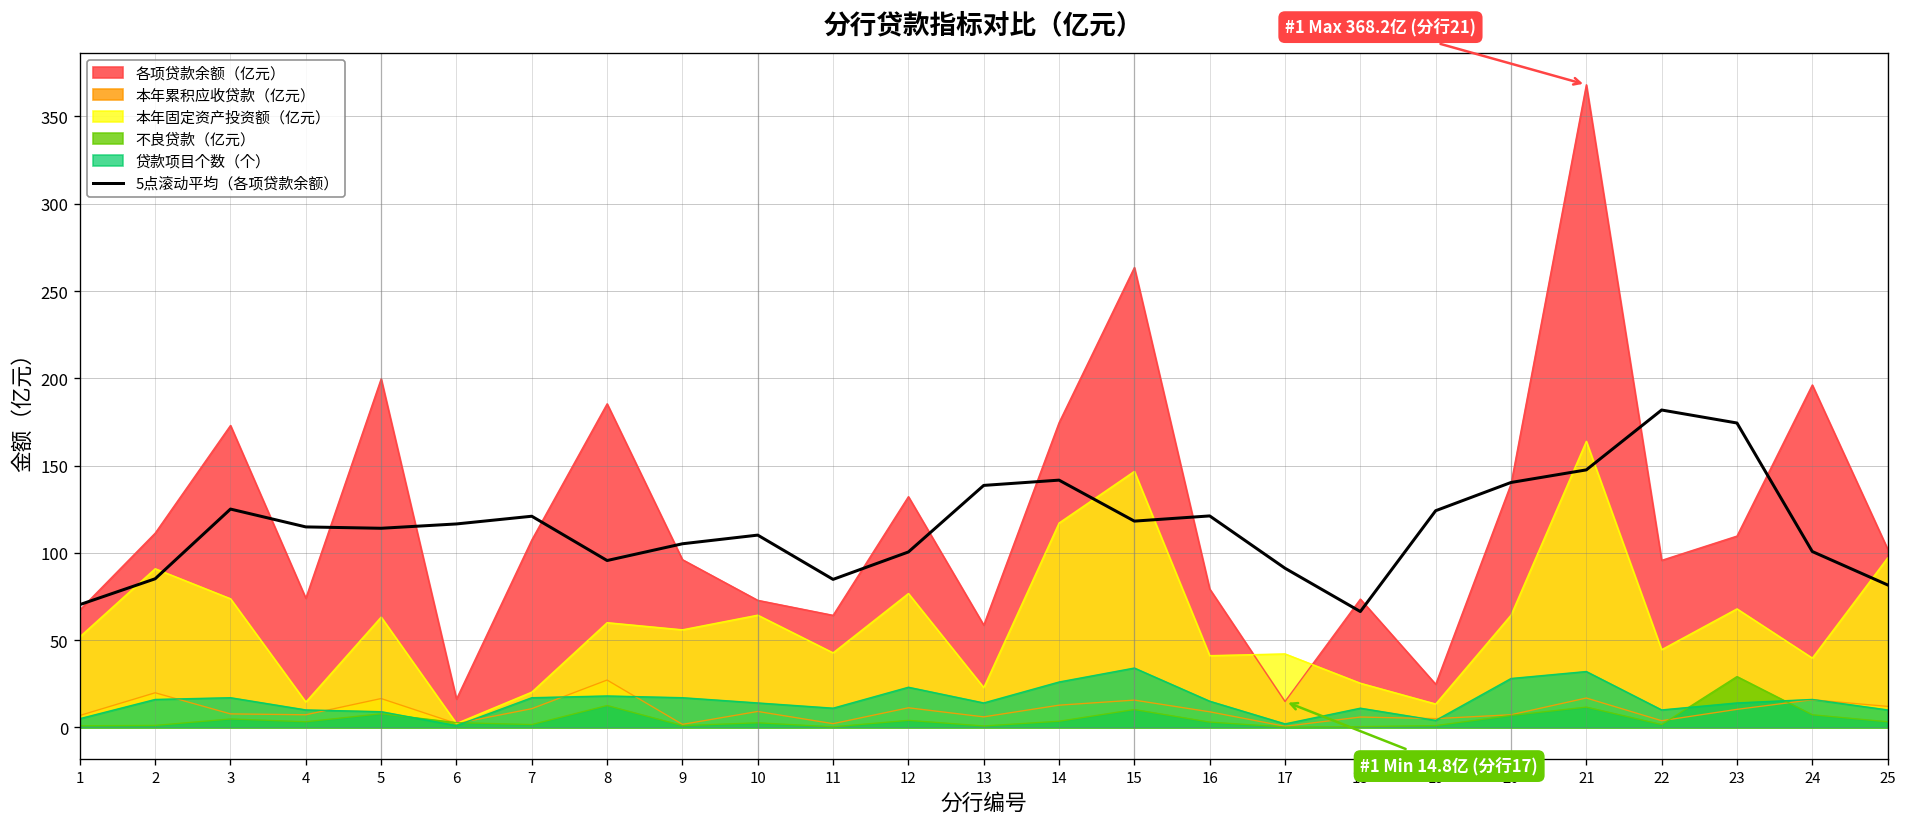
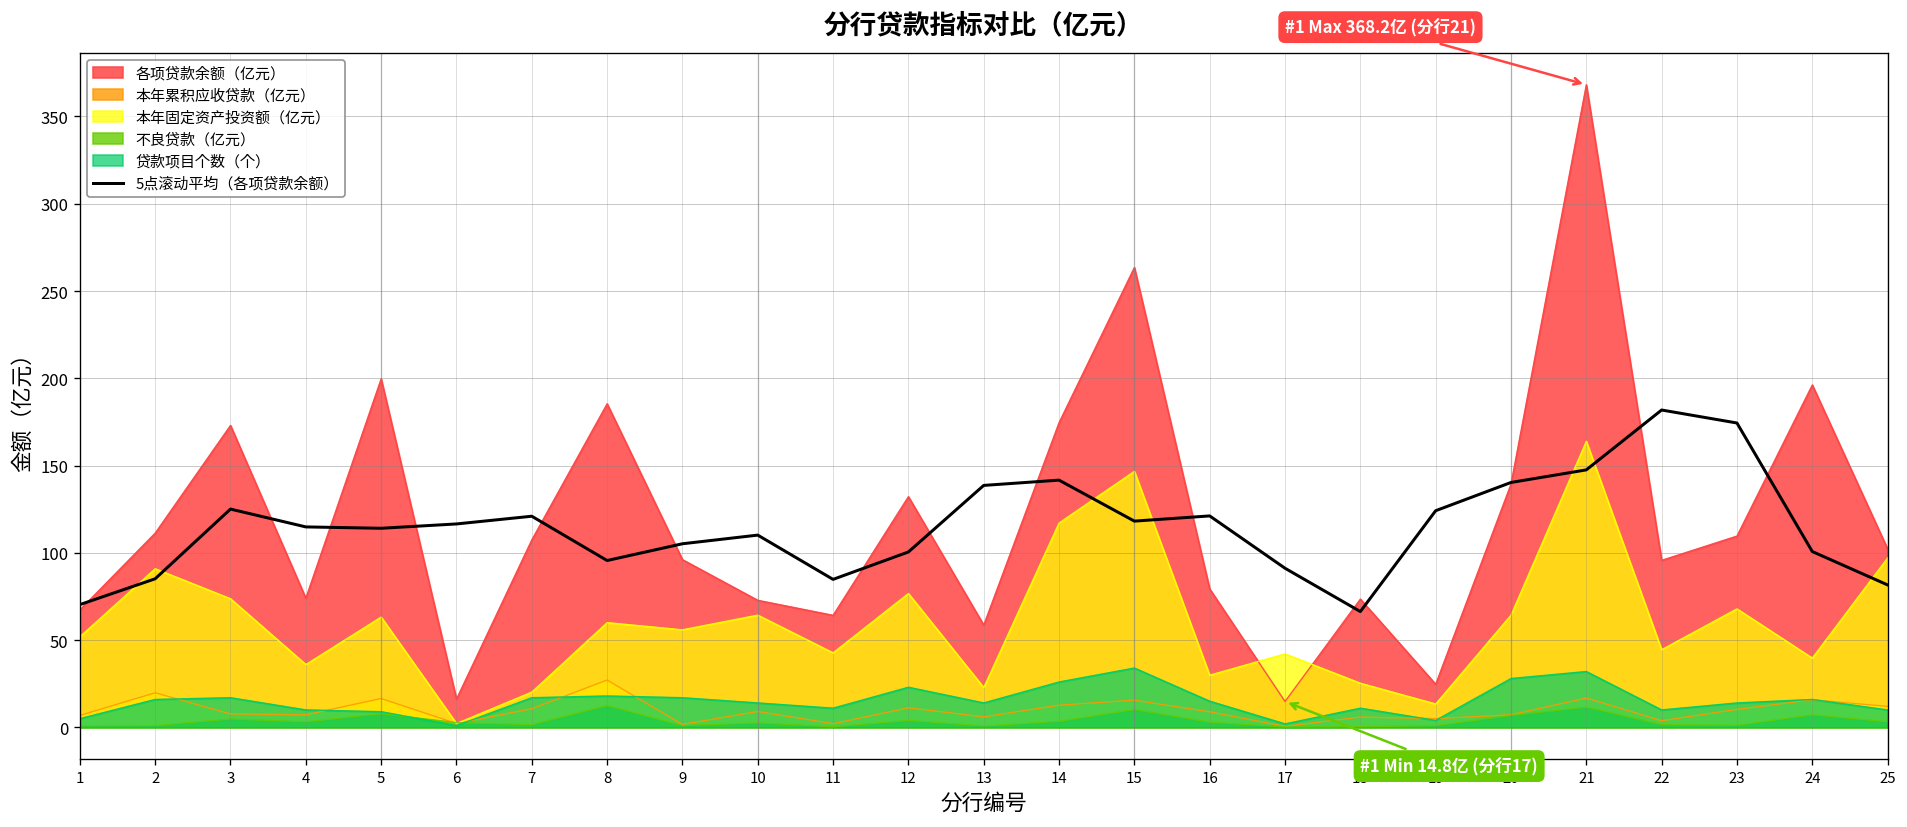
  {
    "各项贷款余额（亿元）": {
      "1": 67,
      "2": 111,
      "3": 173,
      "4": 74,
      "5": 200,
      "6": 16,
      "7": 107,
      "8": 185,
      "9": 96,
      "10": 73,
      "11": 64,
      "12": 132,
      "13": 59,
      "14": 175,
      "15": 264,
      "16": 79,
      "17": 15,
      "18": 74,
      "19": 25,
      "21": 368,
      "22": 96,
      "23": 110,
      "24": 196,
      "25": 102
    },
    "本年累积应收贷款（亿元）": {
      "1": 7,
      "2": 20,
      "3": 8,
      "4": 7,
      "5": 17,
      "7": 11,
      "8": 27,
      "10": 9,
      "11": 2,
      "12": 11,
      "13": 6,
      "14": 13,
      "15": 16,
      "16": 9,
      "21": 17,
      "22": 4,
      "23": 10,
      "25": 12
    },
    "本年固定资产投资额（亿元）": {
      "1": 52,
      "2": 91,
      "3": 74,
-     "4": 15,
+     "4": 36,
      "5": 63,
      "7": 20,
      "8": 60,
      "9": 56,
      "10": 64,
      "11": 43,
      "12": 77,
      "13": 23,
      "14": 117,
      "15": 147,
-     "16": 41,
+     "16": 30,
      "17": 42,
      "18": 25,
      "20": 64,
      "21": 164,
      "22": 45,
      "23": 68,
      "24": 40,
      "25": 97
    },
    "不良贷款（亿元）": {
      "1": 1,
      "2": 1,
      "3": 5,
      "4": 3,
      "7": 2,
      "8": 13,
      "10": 3,
      "11": 0,
      "12": 4,
      "13": 1,
      "14": 4,
      "15": 10,
      "16": 3,
      "21": 12,
      "22": 2,
-     "23": 29,
+     "23": 1,
      "24": 7,
      "25": 3
    },
    "贷款项目个数（个）": {
      "1": 5,
      "2": 16,
      "3": 17,
      "4": 10,
      "7": 17,
      "8": 18,
      "9": 17,
      "10": 14,
      "11": 11,
      "12": 23,
      "13": 14,
      "14": 26,
      "15": 34,
      "16": 15,
      "20": 28,
      "21": 32,
      "22": 10,
      "23": 14,
      "25": 10
    },
    "5点滚动平均（各项贷款余额）": {
      "1": 70,
      "2": 85,
      "3": 125,
      "4": 115,
      "5": 114,
      "6": 117,
      "7": 121,
      "8": 96,
      "9": 105,
      "10": 110,
      "11": 85,
      "12": 100,
      "13": 139,
      "14": 142,
      "15": 118,
      "16": 121,
      "17": 91,
      "18": 66,
      "19": 124,
      "21": 148,
      "22": 182,
      "23": 174,
      "24": 101,
      "25": 82
    }
  }
